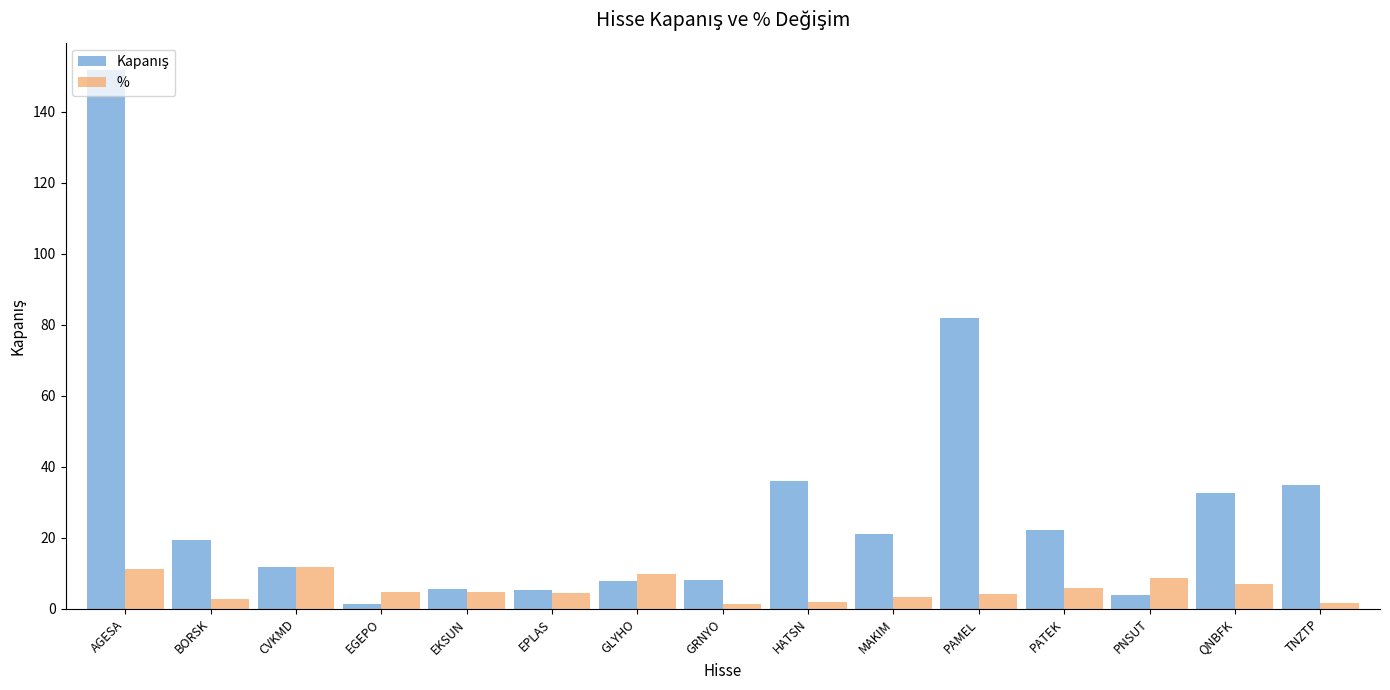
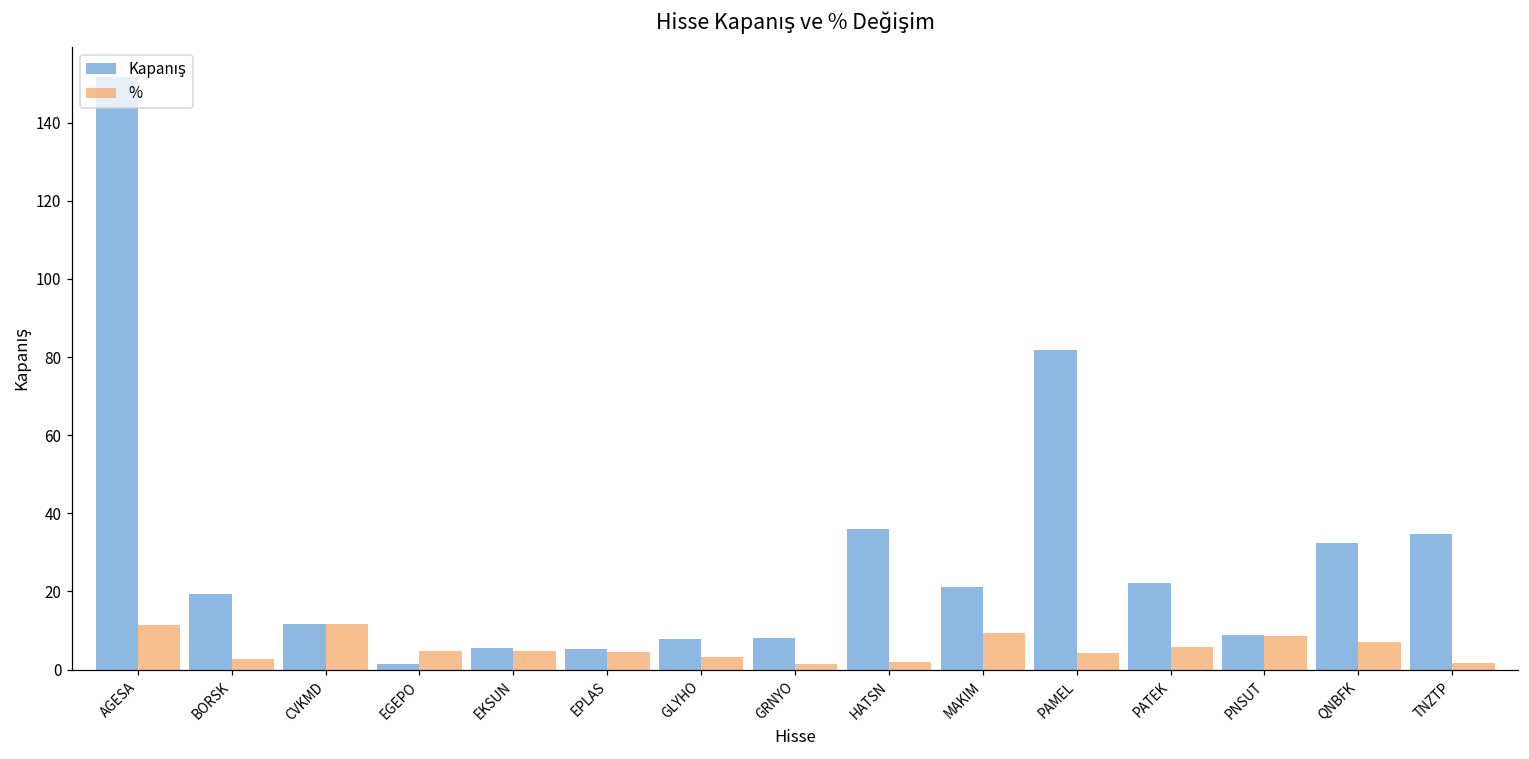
  {
    "Kapanış": {
      "BORSK": 19,
      "CVKMD": 12,
      "EGEPO": 1,
      "EKSUN": 5,
      "EPLAS": 5,
      "GLYHO": 8,
      "GRNYO": 8,
      "HATSN": 36,
      "MAKIM": 21,
      "PAMEL": 82,
      "PATEK": 22,
-     "PNSUT": 4,
+     "PNSUT": 9,
      "QNBFK": 32,
      "TNZTP": 35
    },
    "%": {
      "AGESA": 11,
      "BORSK": 3,
      "CVKMD": 12,
      "EGEPO": 5,
      "EKSUN": 5,
      "EPLAS": 5,
-     "GLYHO": 10,
+     "GLYHO": 3,
      "GRNYO": 1,
      "HATSN": 2,
-     "MAKIM": 3,
+     "MAKIM": 9,
      "PAMEL": 4,
      "PATEK": 6,
      "PNSUT": 9,
      "QNBFK": 7,
      "TNZTP": 2
    }
  }
